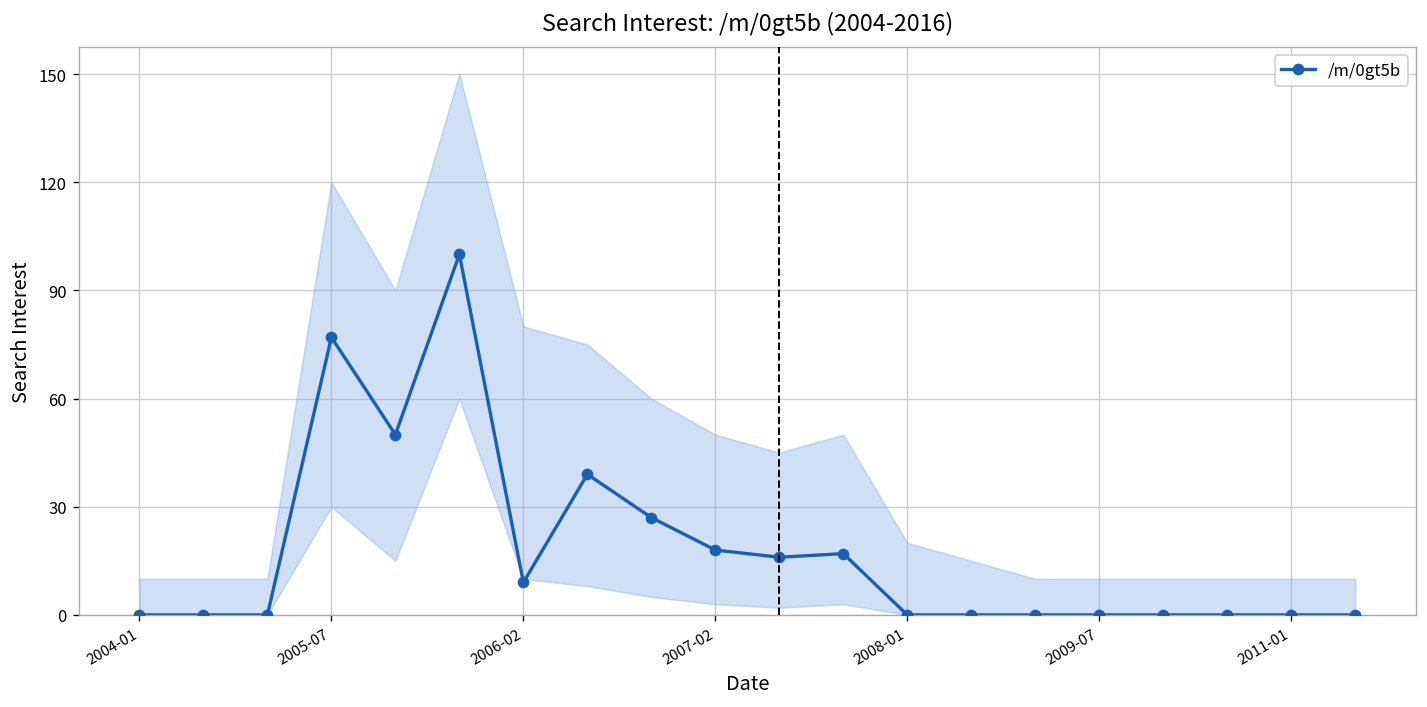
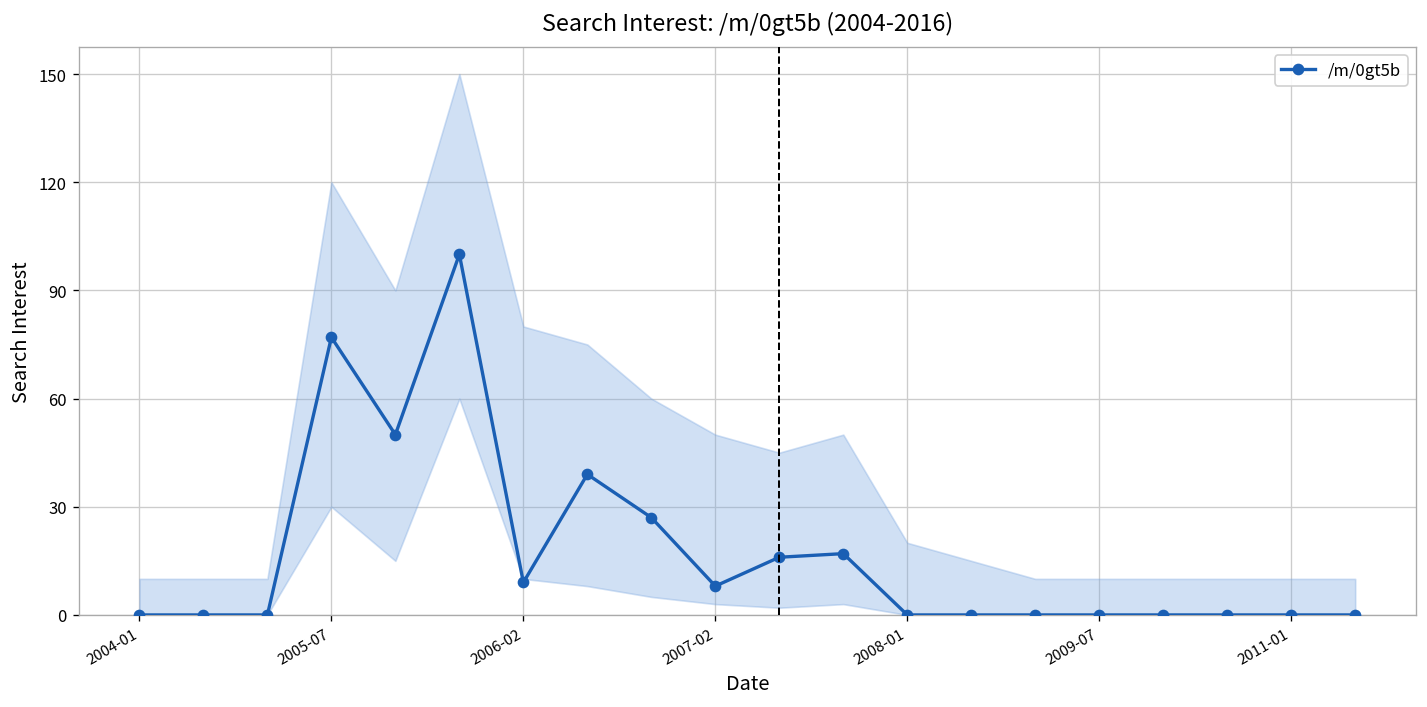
  {
    "/m/0gt5b": {
      "2004-01": 0,
      "2005-07": 77,
      "2006-02": 9,
-     "2007-02": 18,
+     "2007-02": 8,
      "2008-01": 0,
      "2009-07": 0,
      "2011-01": 0
    }
  }
